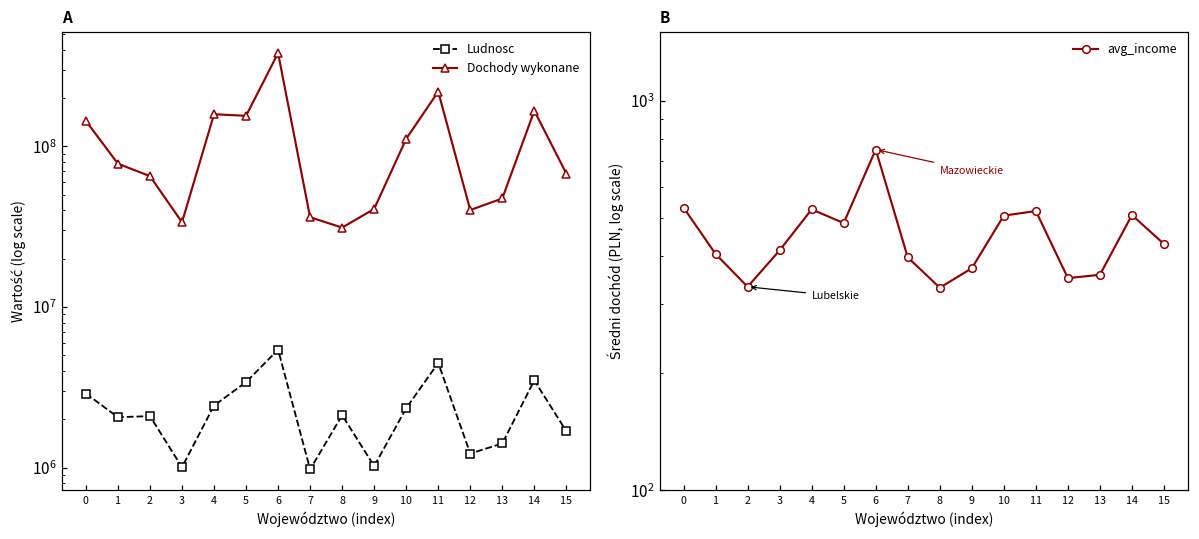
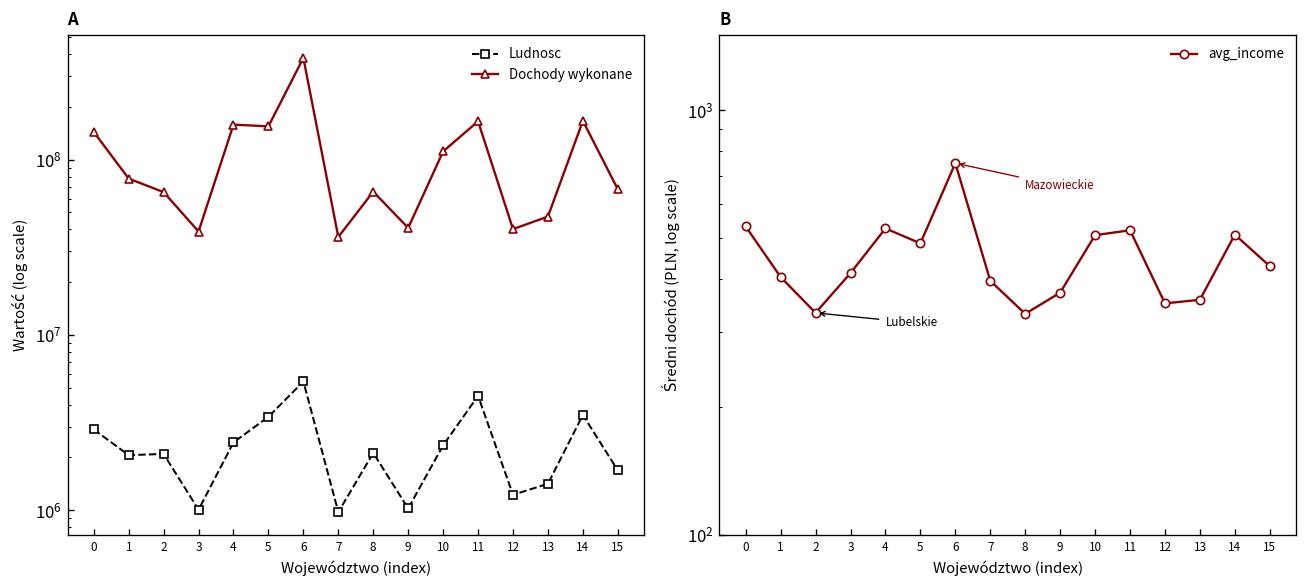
  {
    "A": {
      "Ludnosc": {
        "0": 2900000,
        "1": 2100000,
        "2": 2100000,
        "3": 1000000,
        "4": 2400000,
        "5": 3400000,
        "6": 5400000,
        "7": 1000000,
        "8": 2100000,
        "9": 1000000,
        "10": 2300000,
        "11": 4500000,
        "12": 1200000,
        "13": 1400000,
        "14": 3500000,
        "15": 1700000
      },
      "Dochody wykonane": {
        "0": 140000000,
        "1": 80000000,
        "2": 70000000,
-       "3": 34000000,
+       "3": 39000000,
        "4": 160000000,
        "5": 150000000,
        "6": 380000000,
        "7": 36000000,
-       "8": 31000000,
+       "8": 70000000,
        "9": 41000000,
        "10": 110000000,
-       "11": 220000000,
+       "11": 170000000,
        "12": 40000000,
        "13": 47000000,
        "14": 170000000,
        "15": 70000000
      }
    },
    "B": {
      "0": 530,
      "1": 400,
      "2": 330,
      "3": 410,
      "4": 530,
      "5": 490,
      "6": 750,
      "7": 400,
      "8": 330,
      "9": 370,
      "10": 510,
      "11": 520,
      "12": 350,
      "13": 360,
      "14": 510,
      "15": 430
    }
  }
